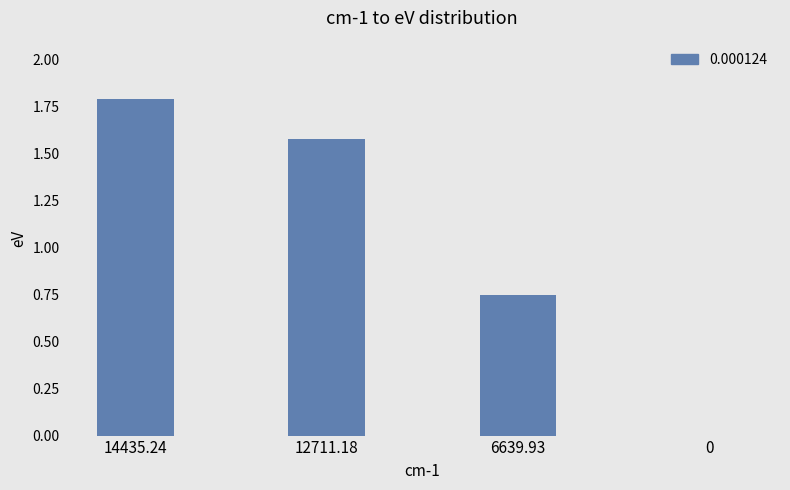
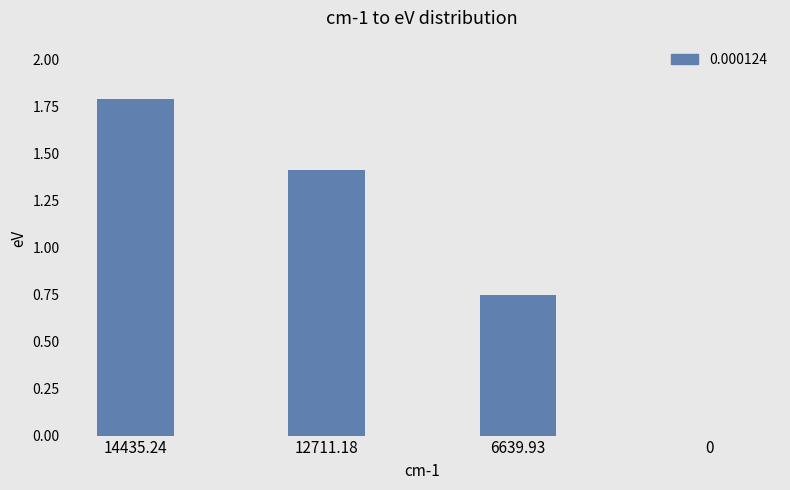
  {
    "14435.24": 1.79,
-   "12711.18": 1.58,
+   "12711.18": 1.41,
    "6639.93": 0.75,
    "0": 0.00
  }
